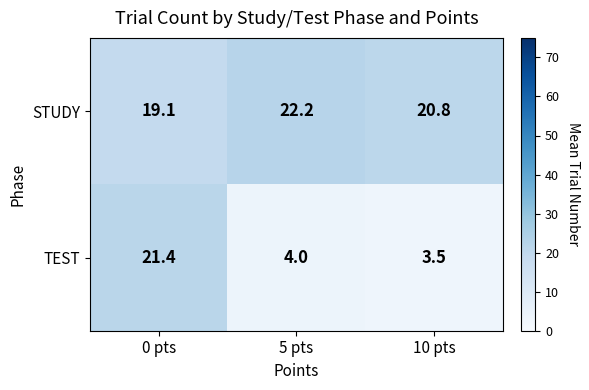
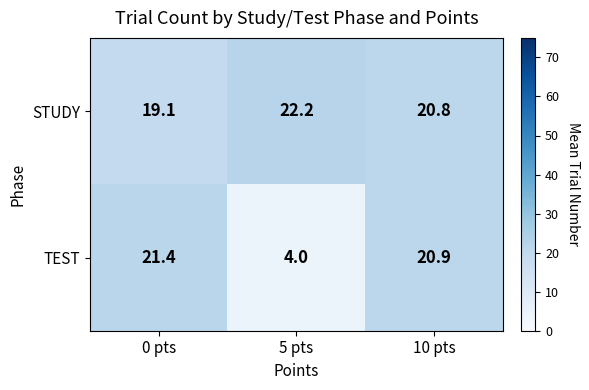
  {
    "STUDY": {
      "0 pts": 19.1,
      "5 pts": 22.2,
      "10 pts": 20.8
    },
    "TEST": {
      "0 pts": 21.4,
      "5 pts": 4.0,
-     "10 pts": 3.5
+     "10 pts": 20.9
    }
  }
